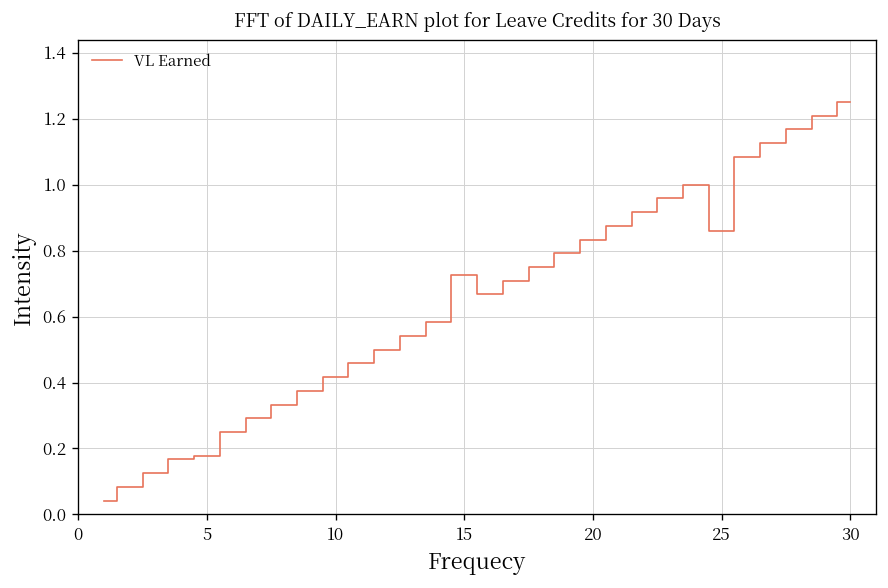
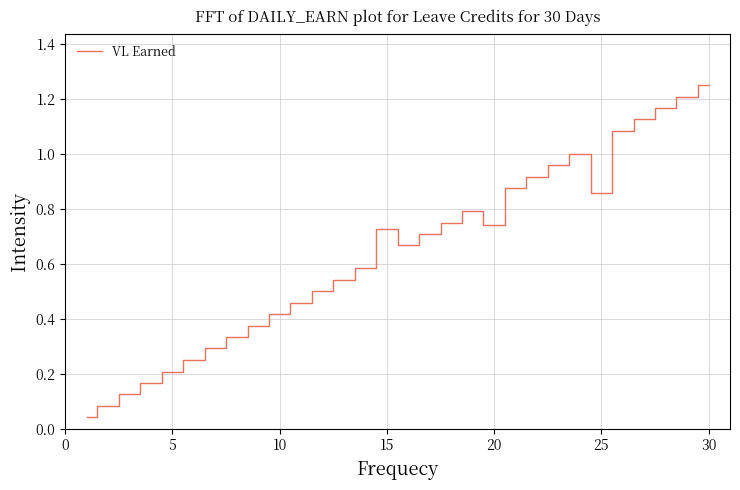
  {
-   "5": 0.18,
+   "5": 0.21,
    "10": 0.42,
    "15": 0.73,
-   "20": 0.83,
+   "20": 0.74,
    "25": 0.86,
    "30": 1.25
  }
